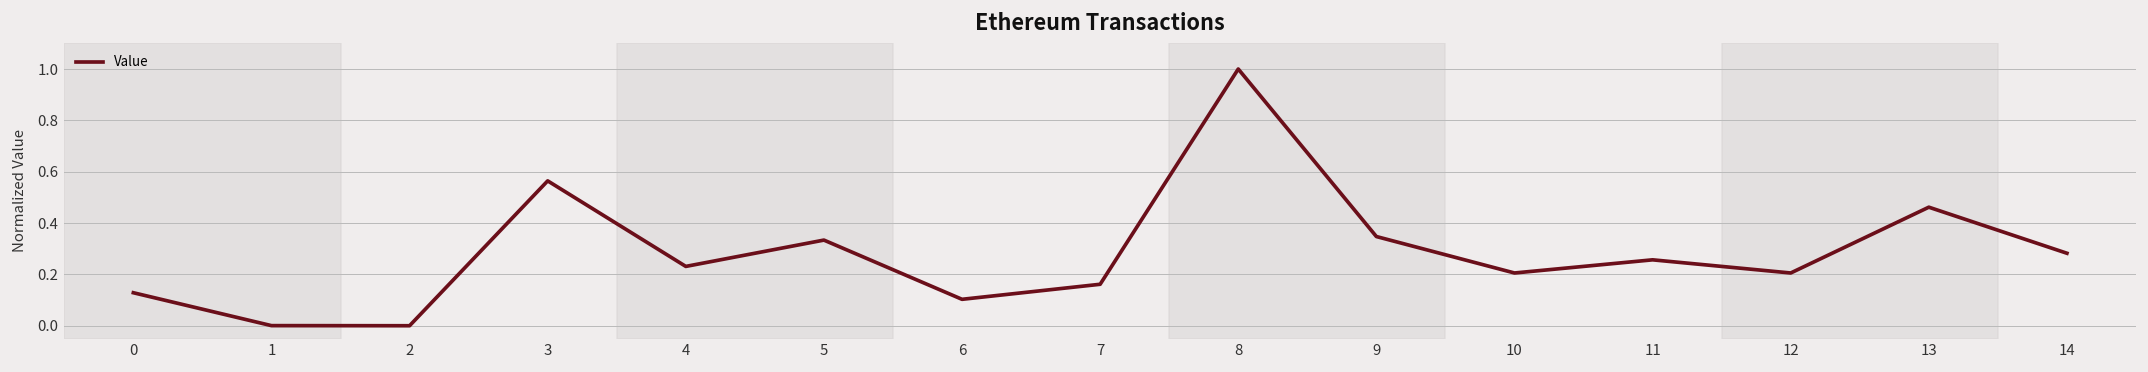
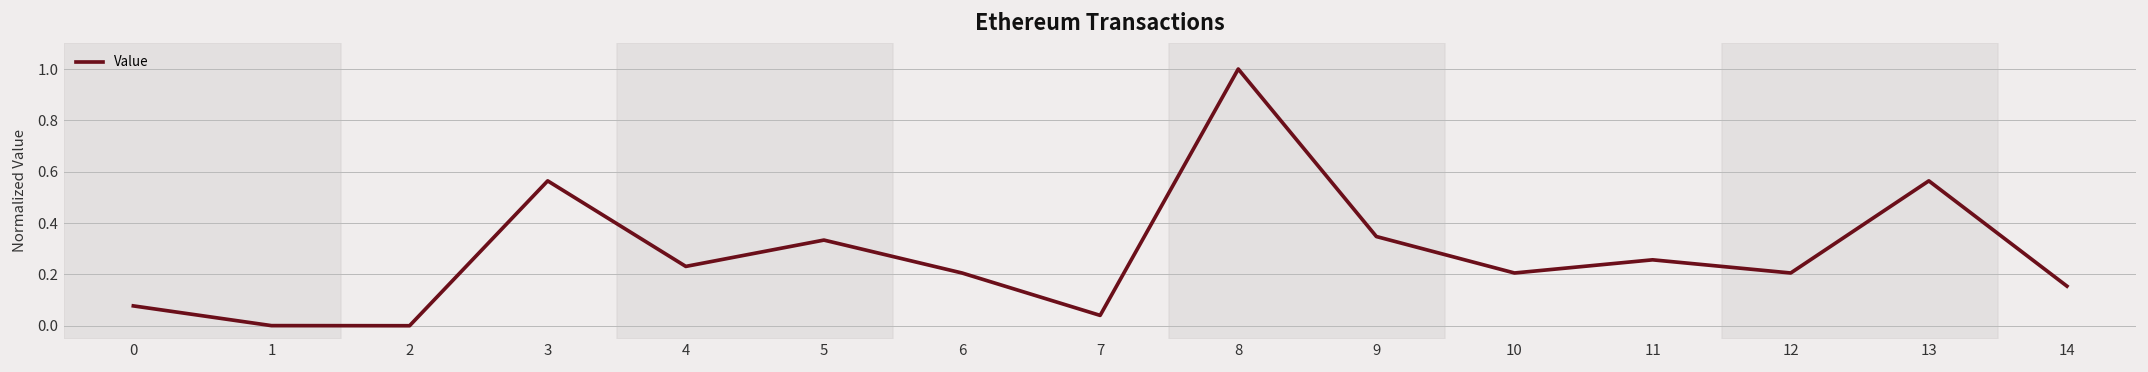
  {
-   "0": 0.13,
+   "0": 0.08,
    "1": 0.00,
    "2": 0.00,
    "3": 0.56,
    "4": 0.23,
    "5": 0.33,
-   "6": 0.10,
-   "7": 0.16,
+   "6": 0.21,
+   "7": 0.04,
    "8": 1.00,
    "9": 0.35,
    "10": 0.21,
    "11": 0.26,
    "12": 0.21,
-   "13": 0.46,
-   "14": 0.28
+   "13": 0.56,
+   "14": 0.15
  }
